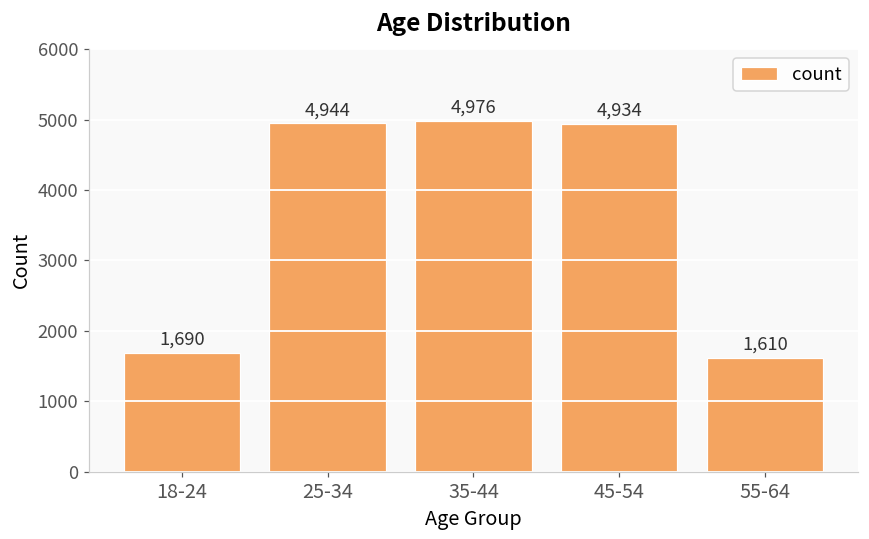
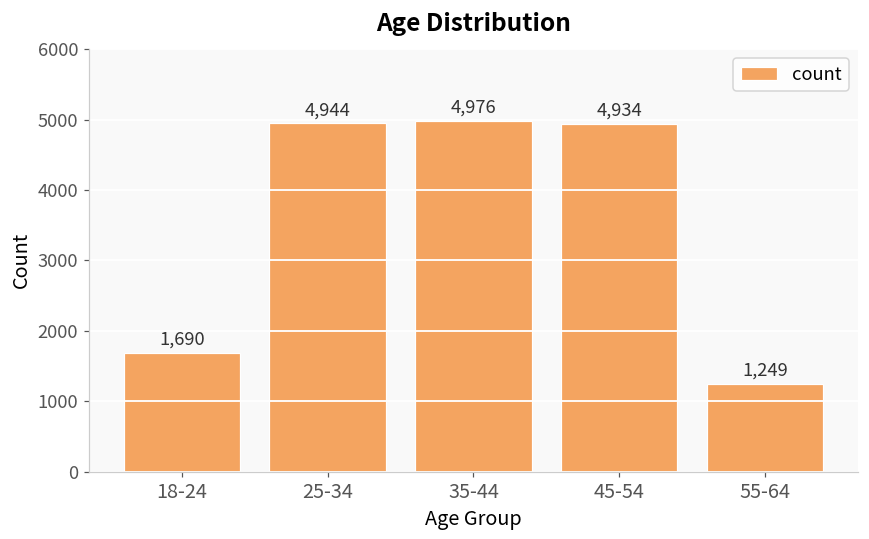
  {
    "18-24": "1,690",
    "25-34": "4,944",
    "35-44": "4,976",
    "45-54": "4,934",
-   "55-64": "1,610"
+   "55-64": "1,249"
  }
